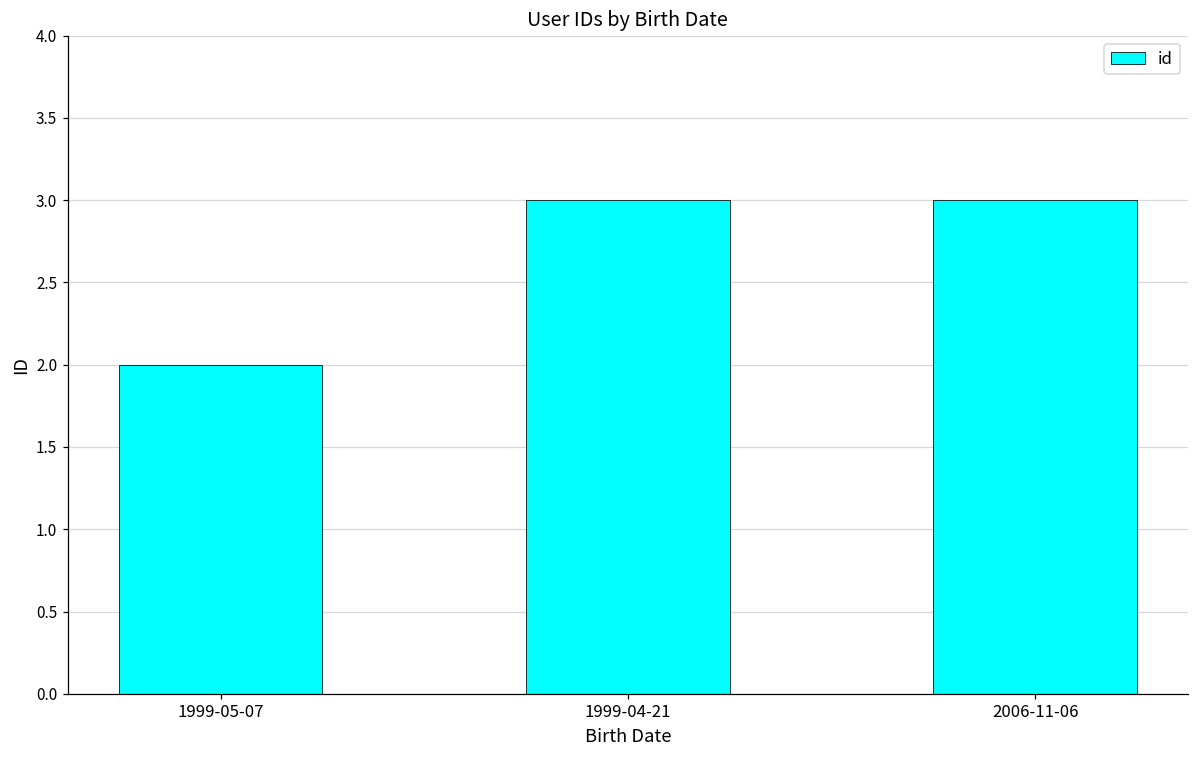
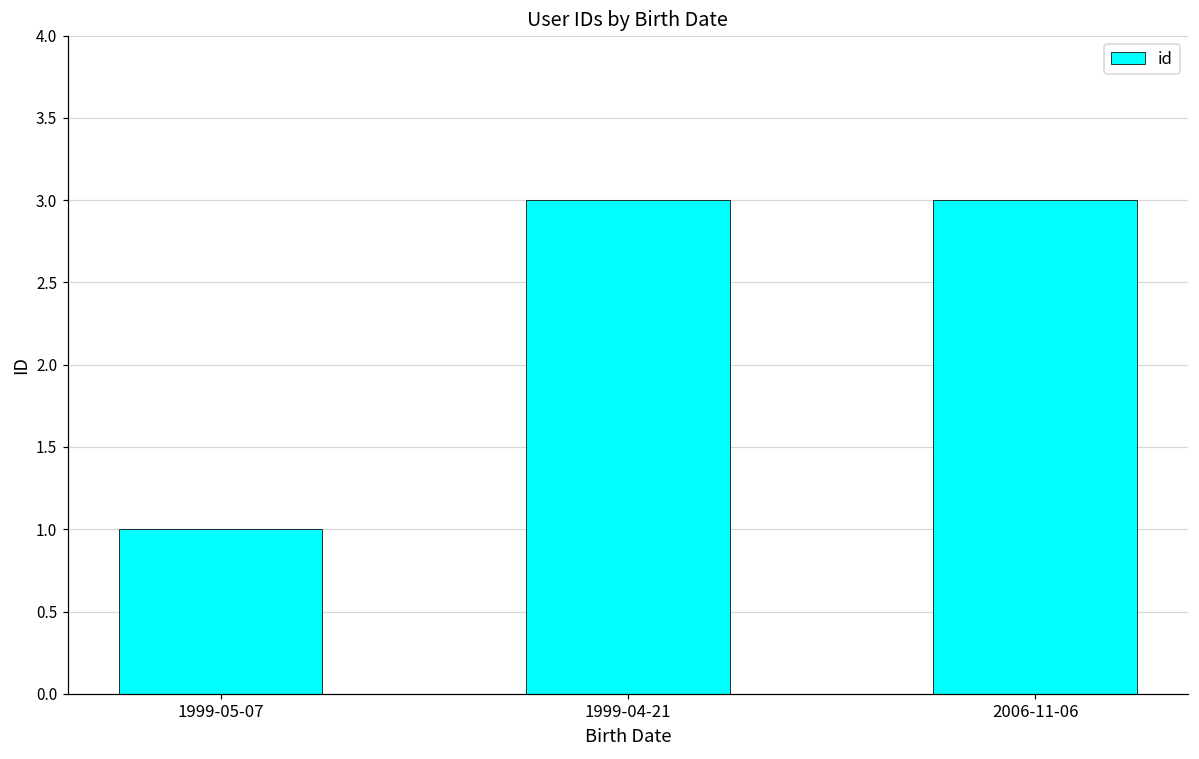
  {
-   "1999-05-07": 2,
+   "1999-05-07": 1,
    "1999-04-21": 3,
    "2006-11-06": 3
  }
